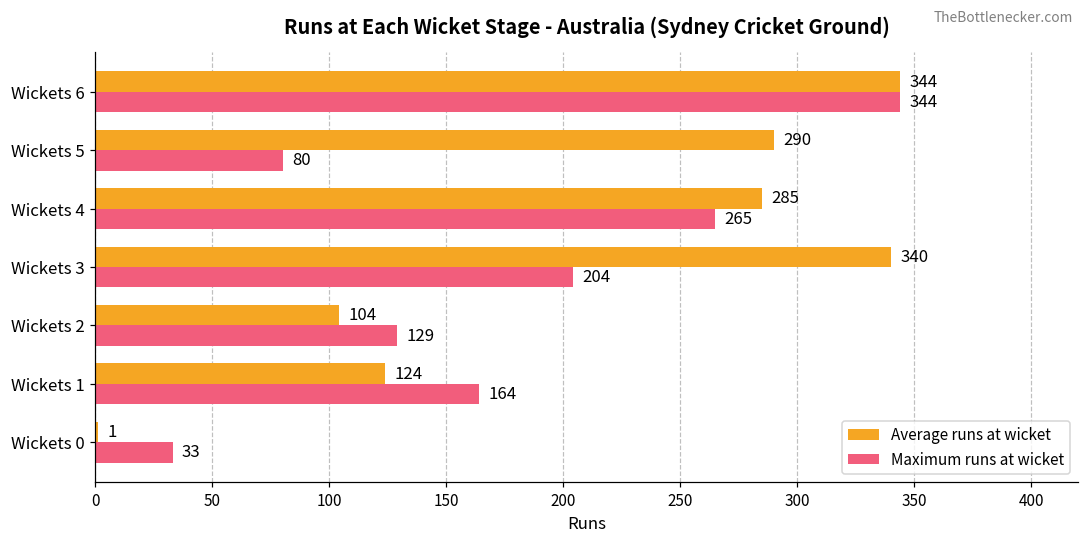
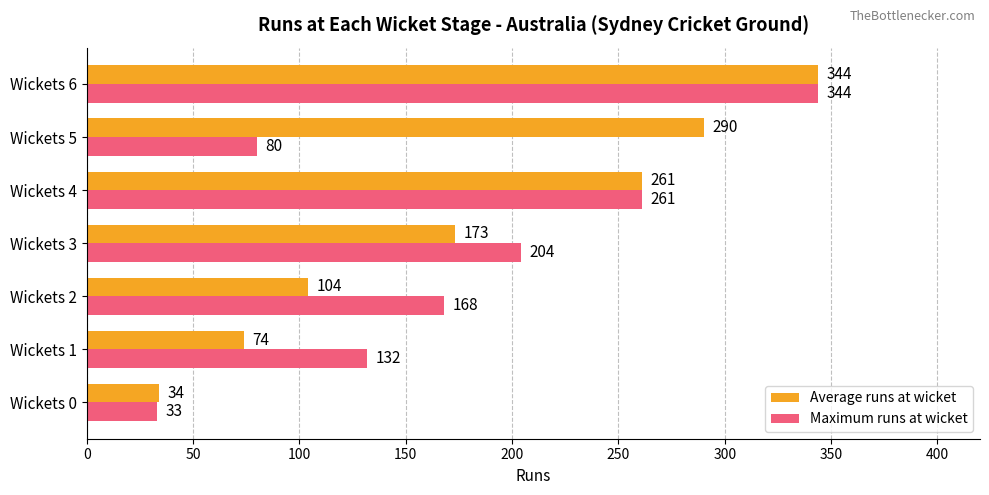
  {
    "Average runs at wicket": {
      "Wickets 6": 344,
      "Wickets 5": 290,
-     "Wickets 4": 285,
-     "Wickets 3": 340,
+     "Wickets 4": 261,
+     "Wickets 3": 173,
      "Wickets 2": 104,
-     "Wickets 1": 124,
-     "Wickets 0": 1
+     "Wickets 1": 74,
+     "Wickets 0": 34
    },
    "Maximum runs at wicket": {
      "Wickets 6": 344,
      "Wickets 5": 80,
-     "Wickets 4": 265,
+     "Wickets 4": 261,
      "Wickets 3": 204,
-     "Wickets 2": 129,
-     "Wickets 1": 164,
+     "Wickets 2": 168,
+     "Wickets 1": 132,
      "Wickets 0": 33
    }
  }
